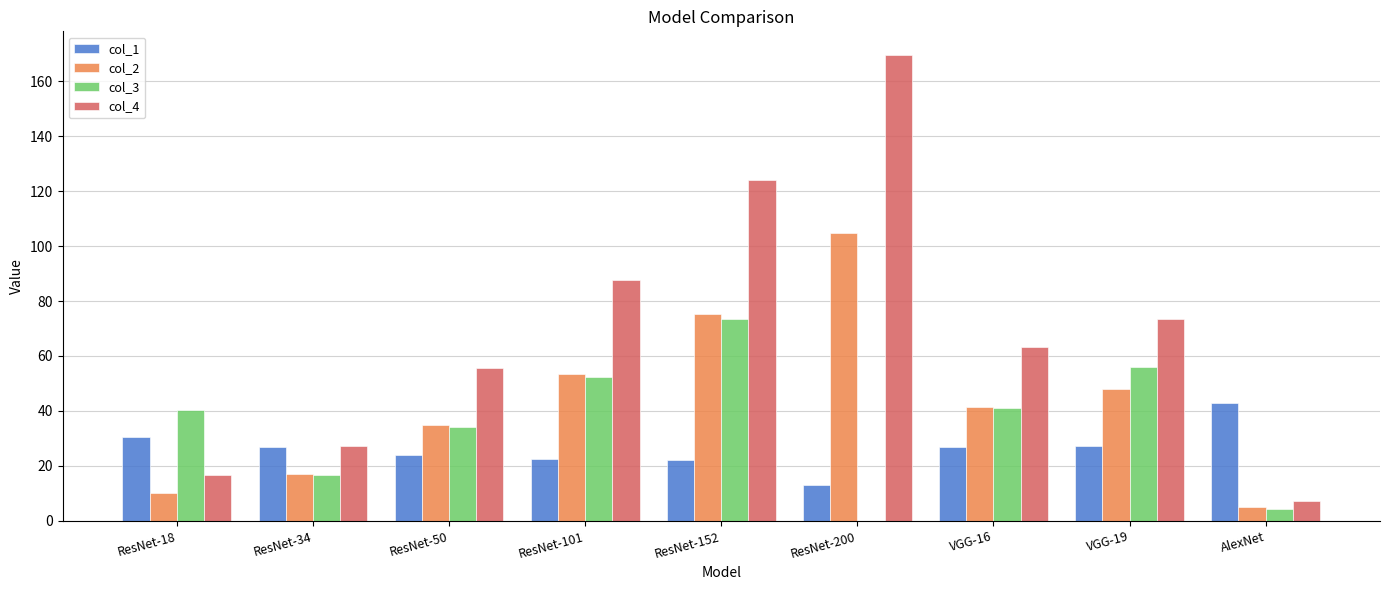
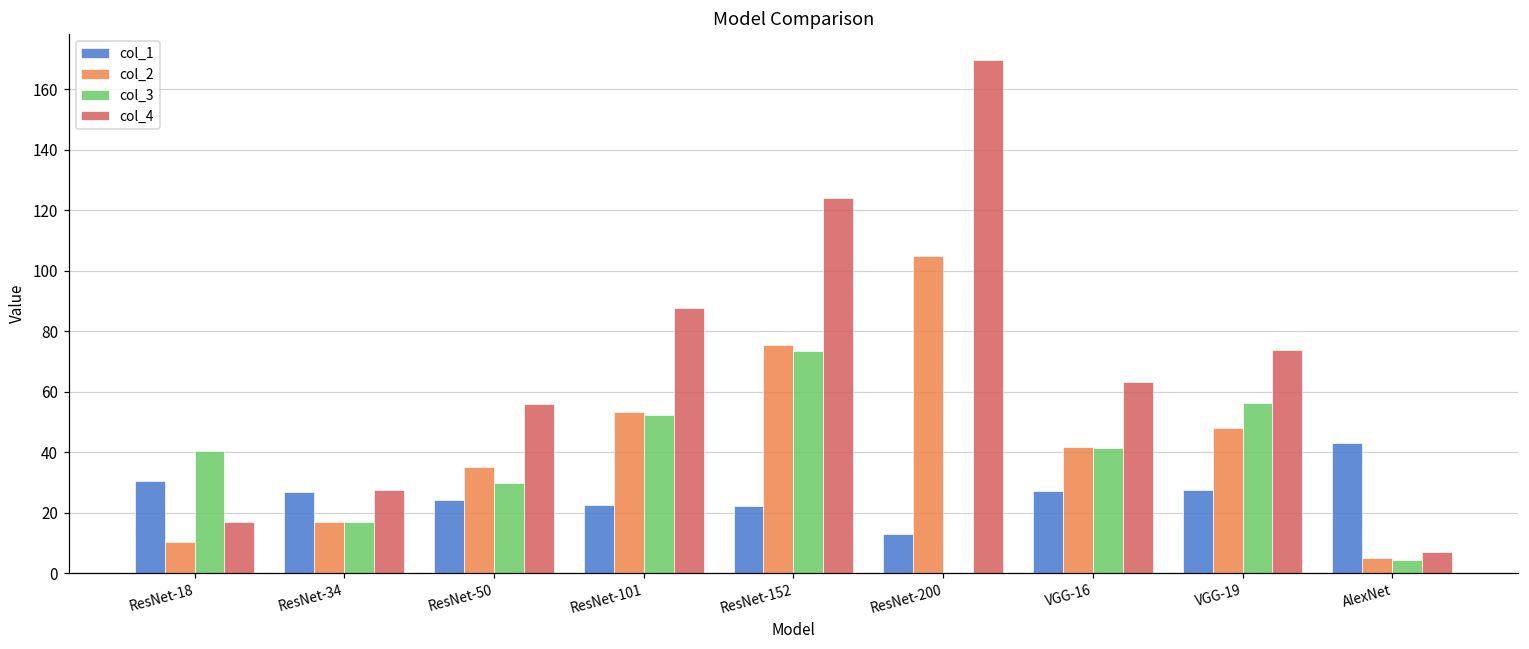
  {
    "col_1": {
      "ResNet-18": 30,
      "ResNet-34": 27,
      "ResNet-50": 24,
      "ResNet-101": 22,
      "ResNet-152": 22,
      "ResNet-200": 13,
      "VGG-16": 27,
      "VGG-19": 27,
      "AlexNet": 43
    },
    "col_3": {
      "ResNet-18": 40,
      "ResNet-34": 17,
-     "ResNet-50": 34,
+     "ResNet-50": 30,
      "ResNet-101": 52,
      "ResNet-152": 74,
      "ResNet-200": 0,
      "VGG-16": 41,
      "VGG-19": 56,
      "AlexNet": 4
    }
  }
